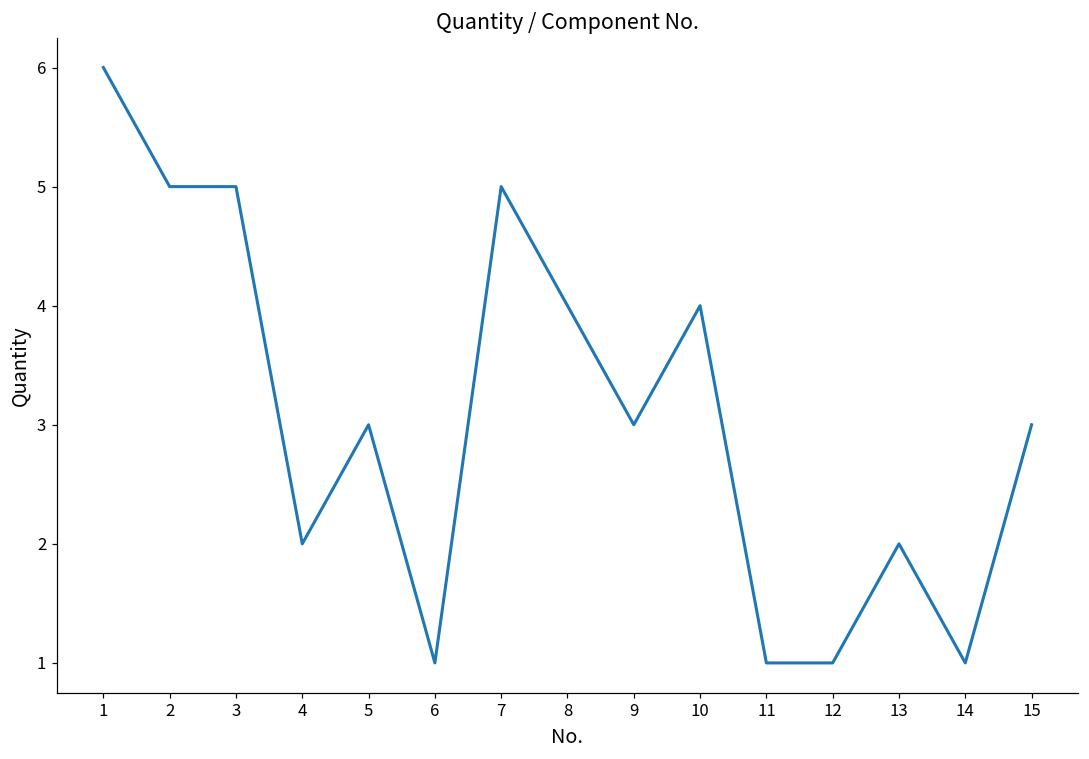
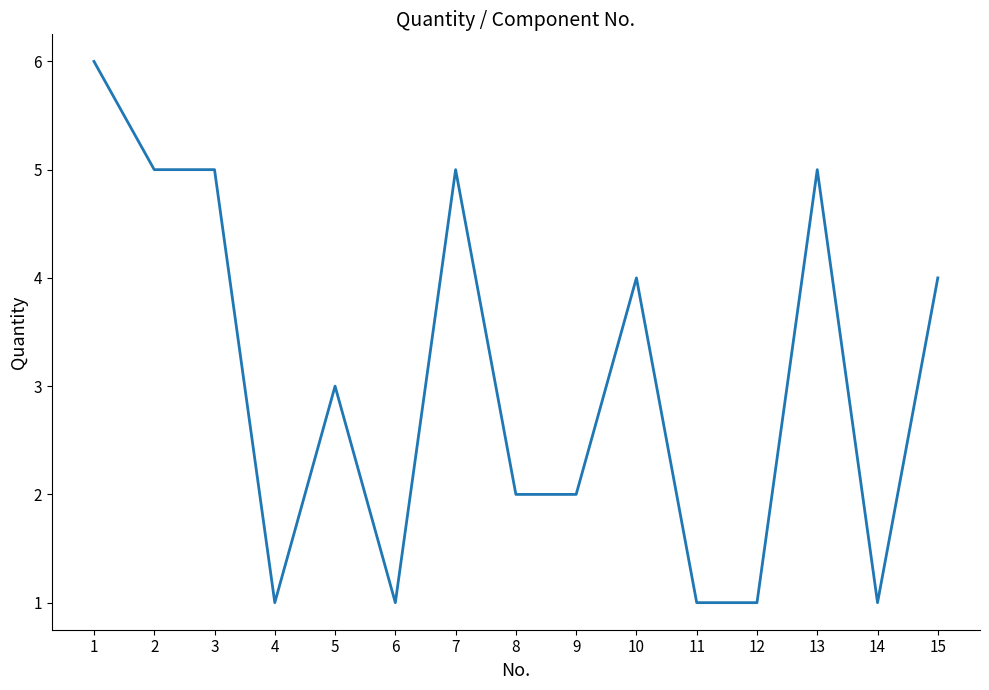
  {
    "1": 6,
    "2": 5,
    "3": 5,
-   "4": 2,
+   "4": 1,
    "5": 3,
    "6": 1,
    "7": 5,
-   "8": 4,
-   "9": 3,
+   "8": 2,
+   "9": 2,
    "10": 4,
    "11": 1,
    "12": 1,
-   "13": 2,
+   "13": 5,
    "14": 1,
-   "15": 3
+   "15": 4
  }
